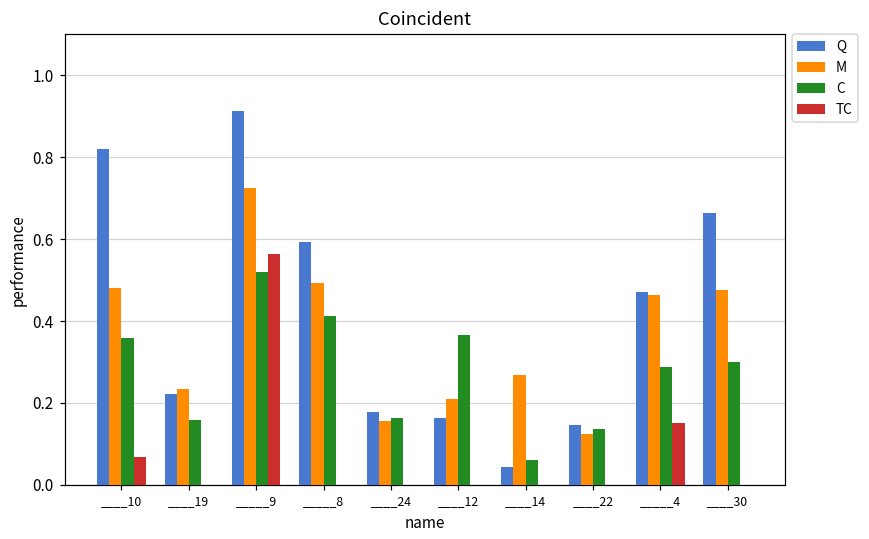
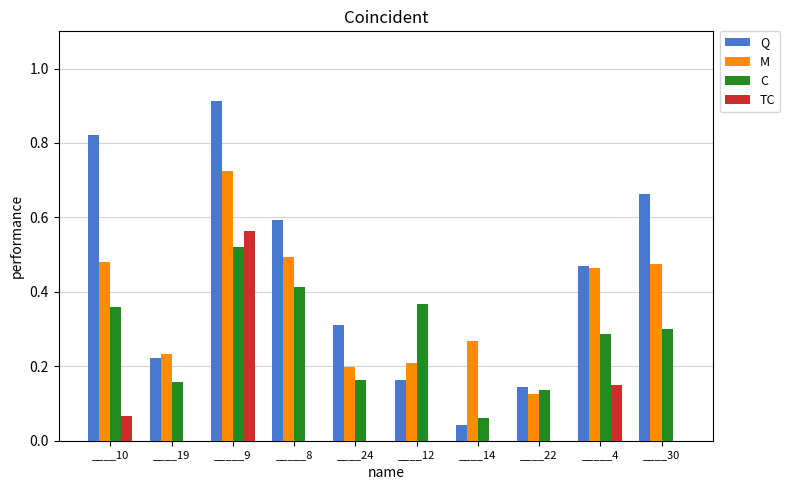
  {
    "Q": {
      "____10": 0.82,
      "____19": 0.22,
      "_____9": 0.91,
      "_____8": 0.59,
-     "____24": 0.18,
+     "____24": 0.31,
      "____12": 0.16,
      "____14": 0.04,
      "____22": 0.15,
      "_____4": 0.47,
      "____30": 0.66
    },
    "M": {
      "____10": 0.48,
      "____19": 0.23,
      "_____9": 0.72,
      "_____8": 0.49,
-     "____24": 0.16,
+     "____24": 0.20,
      "____12": 0.21,
      "____14": 0.27,
      "____22": 0.12,
      "_____4": 0.46,
      "____30": 0.48
    },
    "C": {
      "____10": 0.36,
      "____19": 0.16,
      "_____9": 0.52,
      "_____8": 0.41,
      "____24": 0.16,
      "____12": 0.37,
      "____14": 0.06,
      "____22": 0.14,
      "_____4": 0.29,
      "____30": 0.30
    },
    "TC": {
      "____10": 0.07,
      "____19": 0.00,
      "_____9": 0.56,
      "_____8": 0.00,
      "____24": 0.00,
      "____12": 0.00,
      "____14": 0.00,
      "____22": 0.00,
      "_____4": 0.15,
      "____30": 0.00
    }
  }
